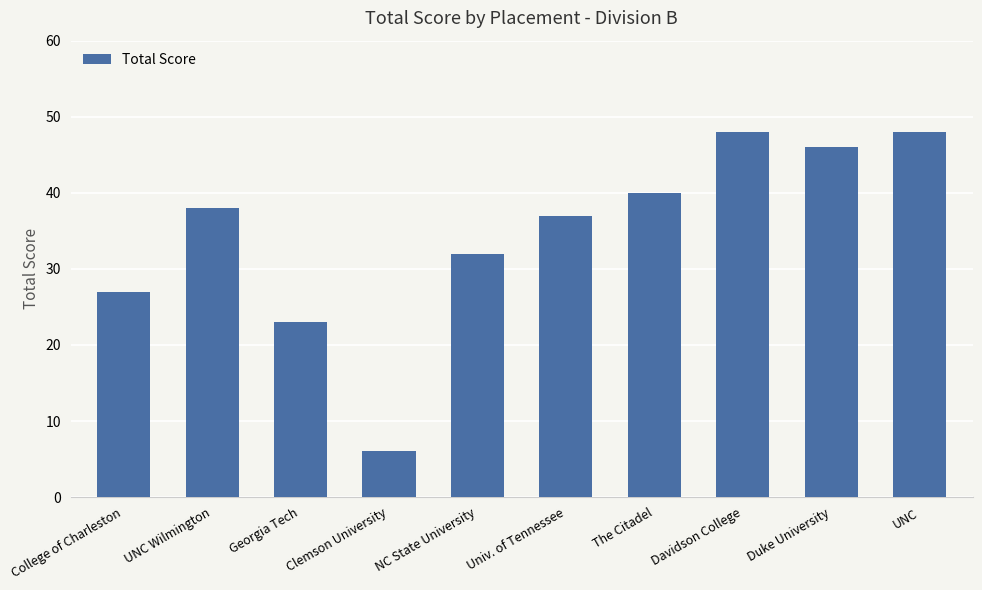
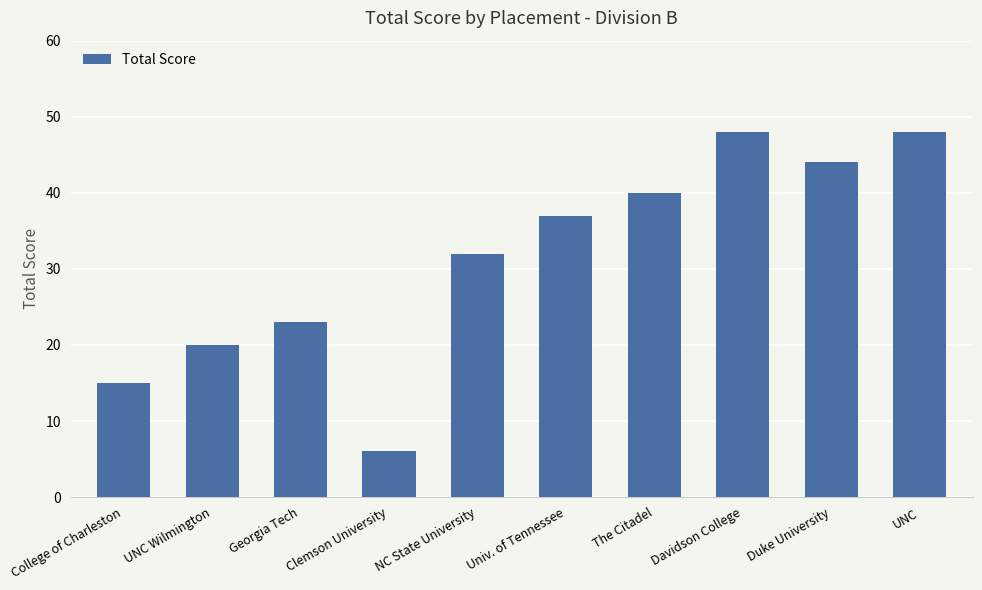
  {
-   "College of Charleston": 27,
-   "UNC Wilmington": 38,
+   "College of Charleston": 15,
+   "UNC Wilmington": 20,
    "Georgia Tech": 23,
    "Clemson University": 6,
    "NC State University": 32,
    "Univ. of Tennessee": 37,
    "The Citadel": 40,
    "Davidson College": 48,
-   "Duke University": 46,
+   "Duke University": 44,
    "UNC": 48
  }
